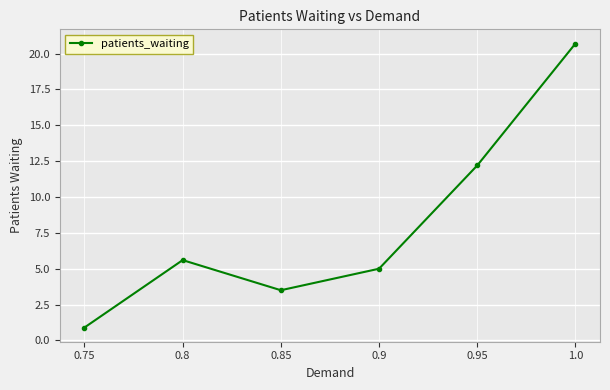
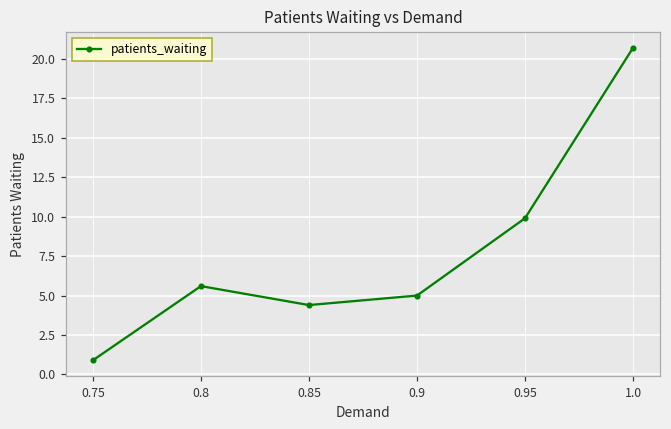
  {
    "0.75": 0.9,
    "0.8": 5.6,
-   "0.85": 3.5,
+   "0.85": 4.4,
    "0.9": 5.0,
-   "0.95": 12.2,
+   "0.95": 9.9,
    "1.0": 20.7
  }
